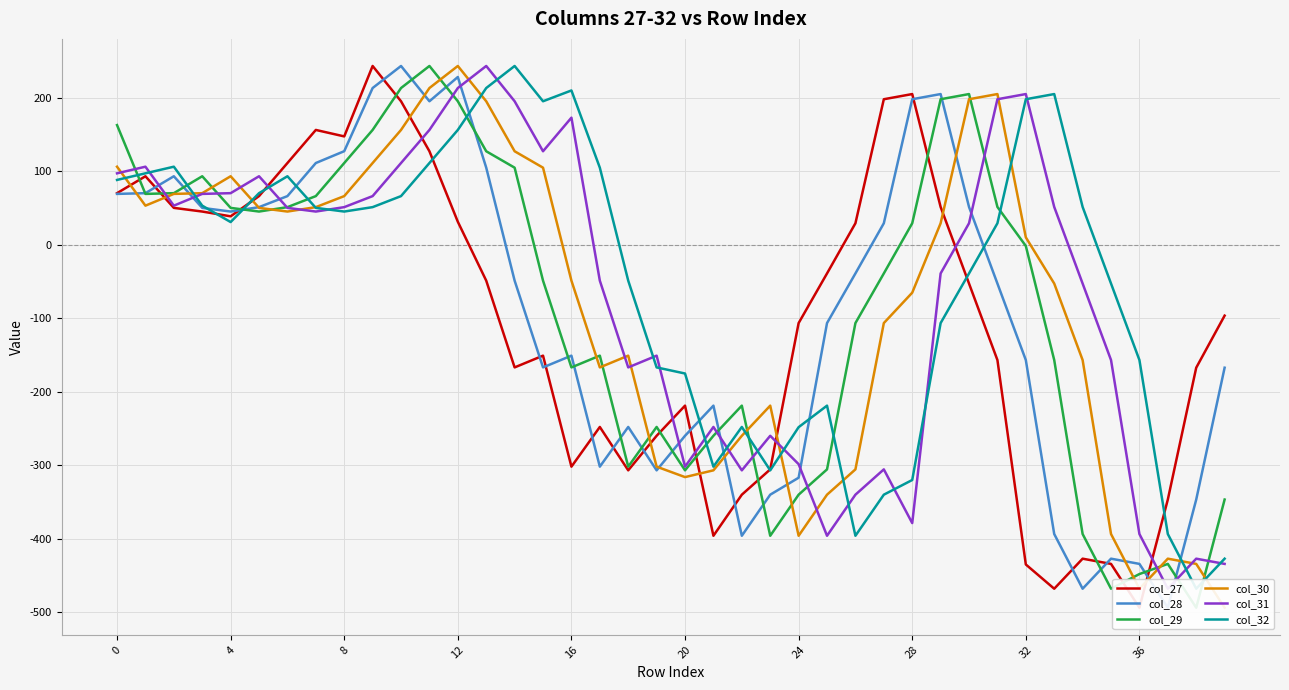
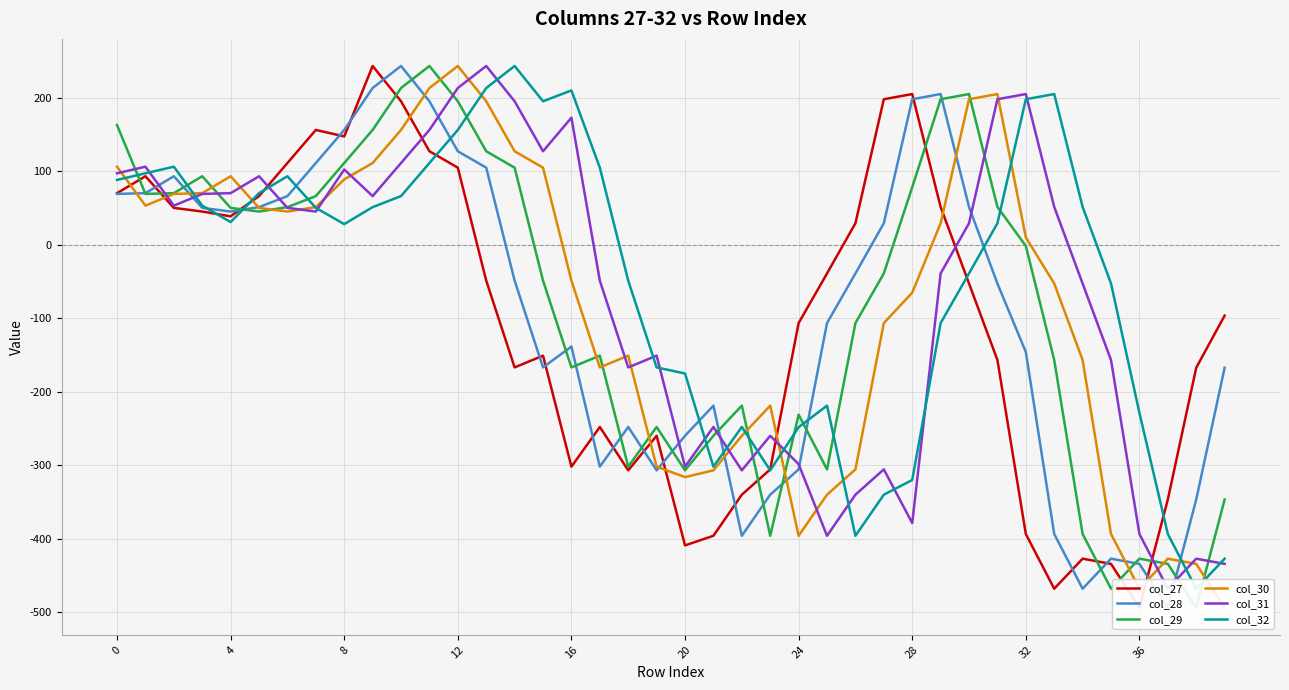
  {
    "col_27": {
      "4": 40,
      "8": 150,
-     "12": 30,
+     "12": 100,
      "16": -300,
-     "20": -220,
+     "20": -410,
      "24": -110,
      "28": 200,
-     "32": -440
+     "32": -390
    },
    "col_28": {
      "4": 50,
-     "8": 130,
-     "12": 230,
-     "16": -150,
+     "8": 160,
+     "12": 130,
+     "16": -140,
      "20": -260,
-     "24": -320,
+     "24": -310,
      "28": 200,
-     "32": -160,
+     "32": -150,
      "36": -430
    },
    "col_29": {
      "0": 160,
      "4": 50,
      "8": 110,
      "12": 200,
      "16": -170,
      "20": -310,
-     "24": -340,
-     "28": 30,
+     "24": -230,
+     "28": 80,
      "32": 0,
-     "36": -450
+     "36": -430
    },
    "col_30": {
      "0": 110,
      "4": 90,
-     "8": 70,
+     "8": 90,
      "12": 240,
      "16": -50,
      "20": -320,
      "24": -400,
      "28": -70,
      "32": 10
    },
    "col_31": {
      "0": 100,
      "4": 70,
-     "8": 50,
+     "8": 100,
      "12": 210,
      "16": 170,
      "20": -300,
      "24": -300,
      "28": -380,
      "32": 200,
      "36": -390
    },
    "col_32": {
      "0": 90,
      "4": 30,
-     "8": 50,
+     "8": 30,
      "12": 160,
      "16": 210,
      "20": -180,
      "24": -250,
      "28": -320,
      "32": 200,
-     "36": -160
+     "36": -230
    }
  }
